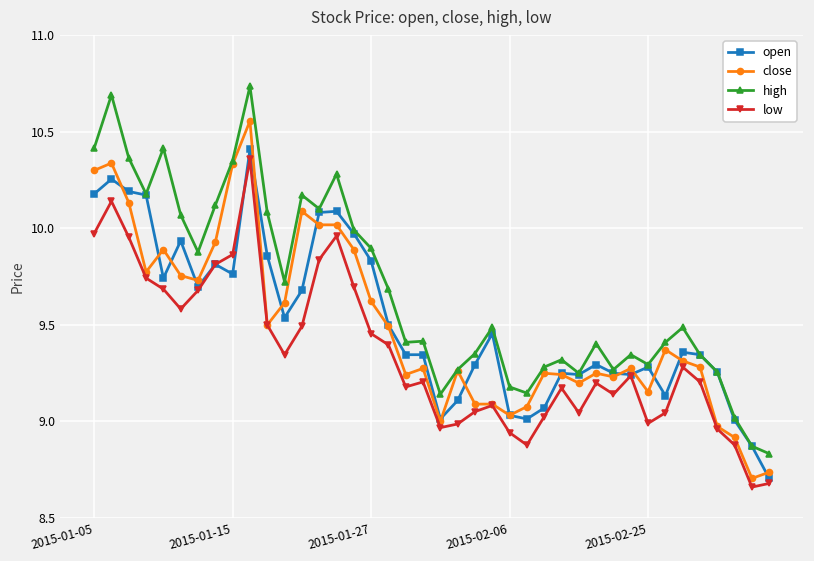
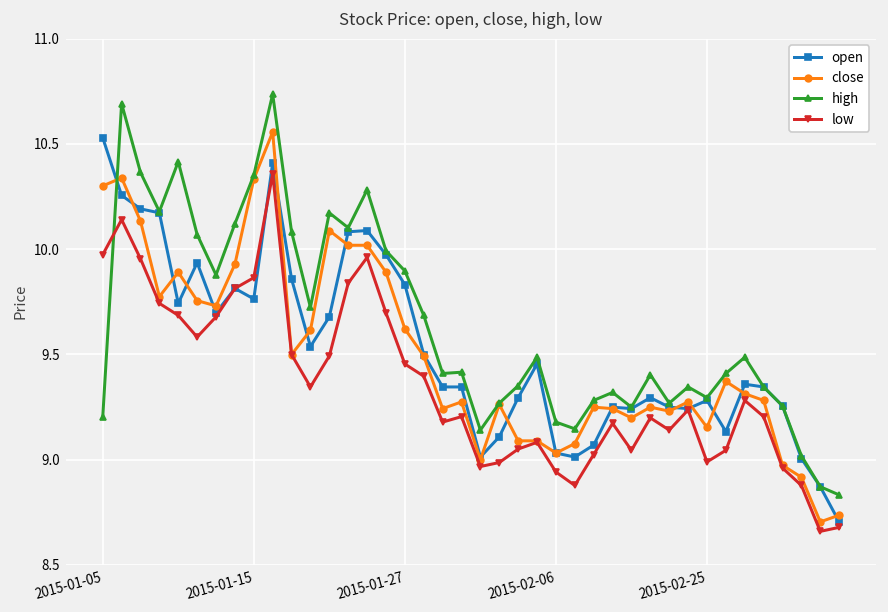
  {
    "open": {
-     "2015-01-05": 10.18,
+     "2015-01-05": 10.53,
      "2015-01-15": 9.76,
      "2015-01-27": 9.83
    },
    "close": {
      "2015-01-05": 10.30,
      "2015-01-15": 10.33,
      "2015-01-27": 9.62,
      "2015-02-25": 9.15
    },
    "high": {
-     "2015-01-05": 10.42,
+     "2015-01-05": 9.20,
      "2015-01-15": 10.35,
      "2015-01-27": 9.90,
      "2015-02-06": 9.18
    },
    "low": {
      "2015-01-05": 9.97,
      "2015-01-15": 9.86,
      "2015-01-27": 9.45,
      "2015-02-06": 8.94,
      "2015-02-25": 8.99
    }
  }
